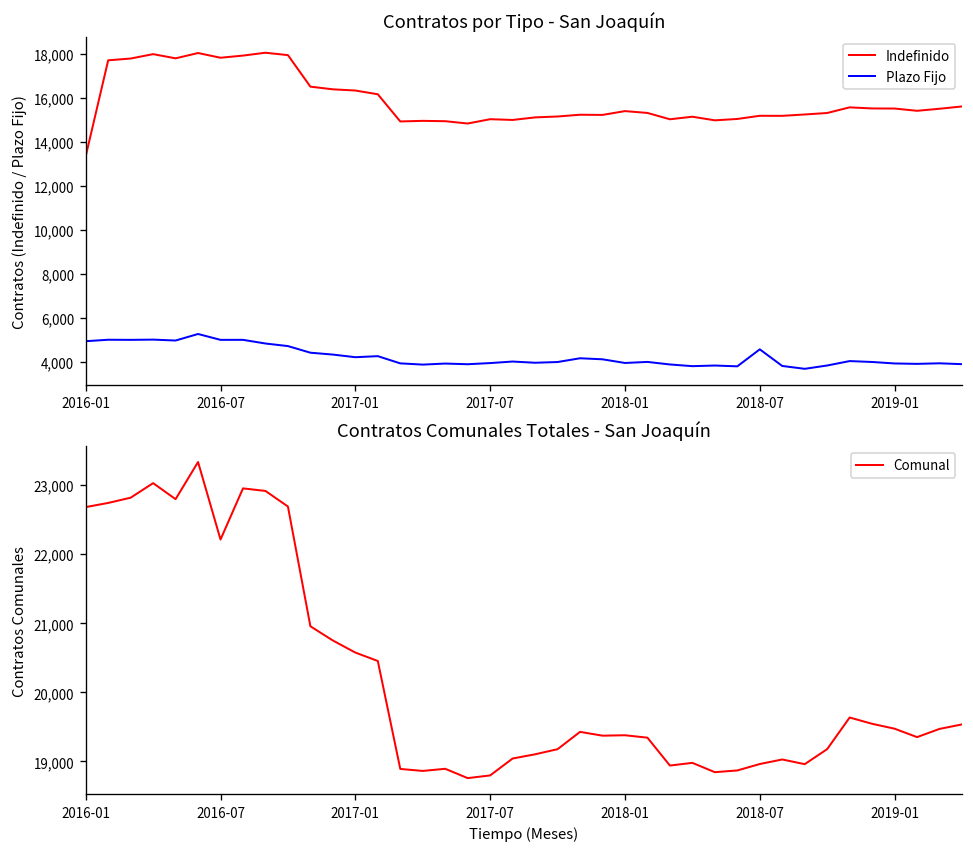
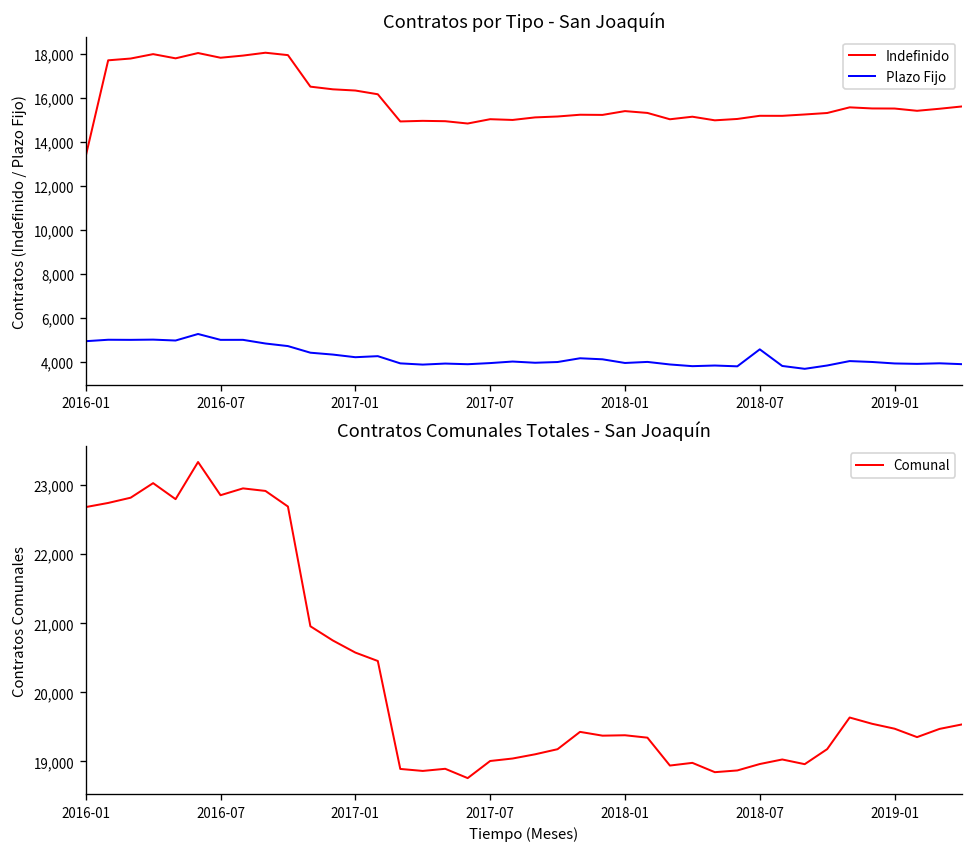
  {
    "Contratos por Tipo - San Joaquín": {
      "Indefinido": {
        "2016-01": "13,400",
        "2016-07": "17,800",
        "2017-01": "16,400",
        "2017-07": "15,000",
        "2018-01": "15,400",
        "2018-07": "15,200",
        "2019-01": "15,500"
      },
      "Plazo Fijo": {
        "2016-01": "5,000",
        "2016-07": "5,000",
        "2017-01": "4,200",
        "2017-07": "4,000",
        "2018-01": "4,000",
        "2018-07": "4,600",
        "2019-01": "3,900"
      }
    },
    "Contratos Comunales Totales - San Joaquín": {
      "2016-01": "22,700",
-     "2016-07": "22,200",
+     "2016-07": "22,900",
      "2017-01": "20,600",
-     "2017-07": "18,800",
+     "2017-07": "19,000",
      "2018-01": "19,400",
      "2018-07": "19,000",
      "2019-01": "19,500"
    }
  }
